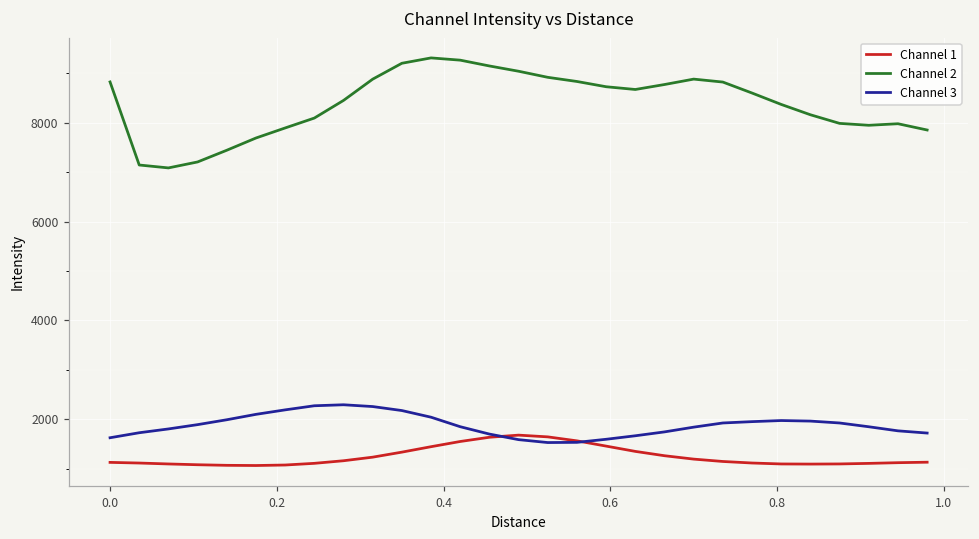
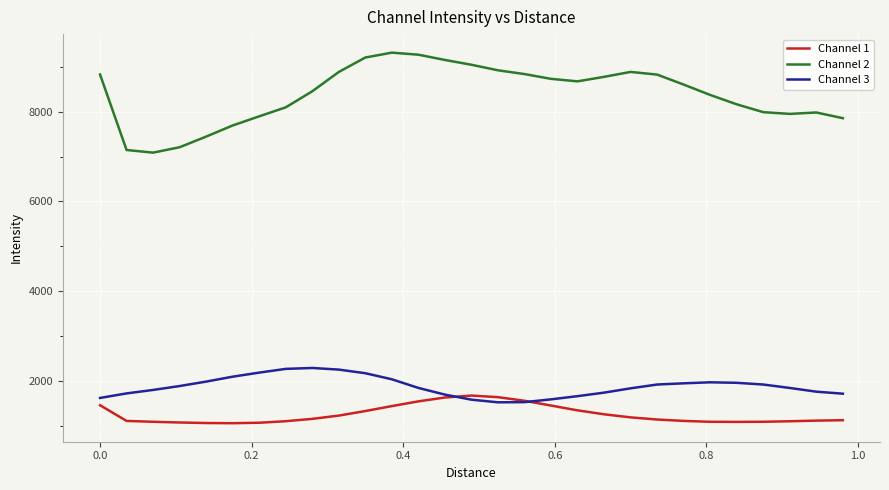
  {
    "Channel 1": {
-     "0.0": 1100
+     "0.0": 1500
    },
    "Channel 2": {
      "0.0": 8800
    },
    "Channel 3": {
      "0.0": 1600
    }
  }
